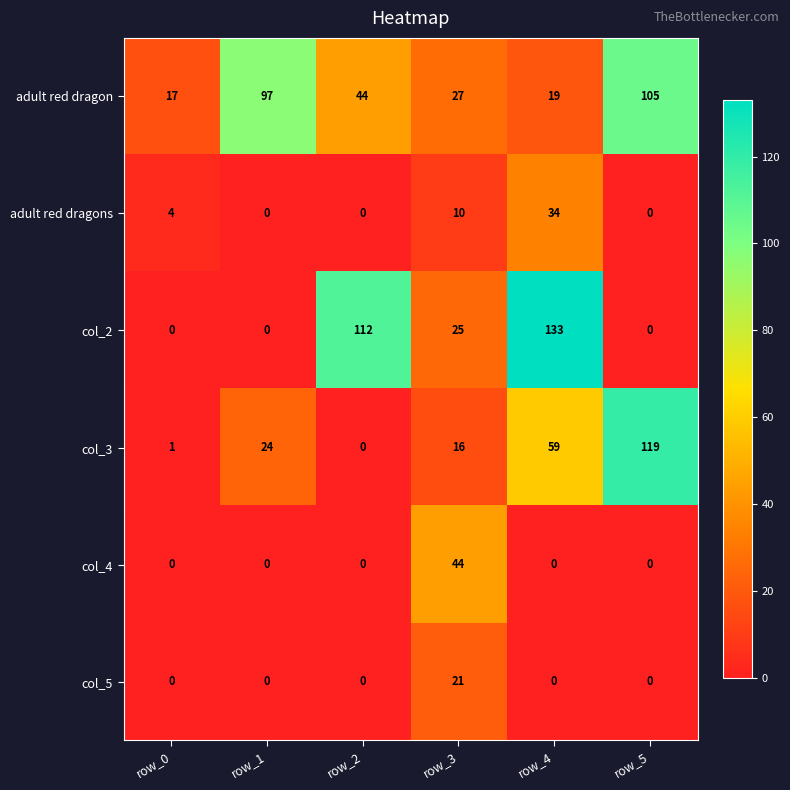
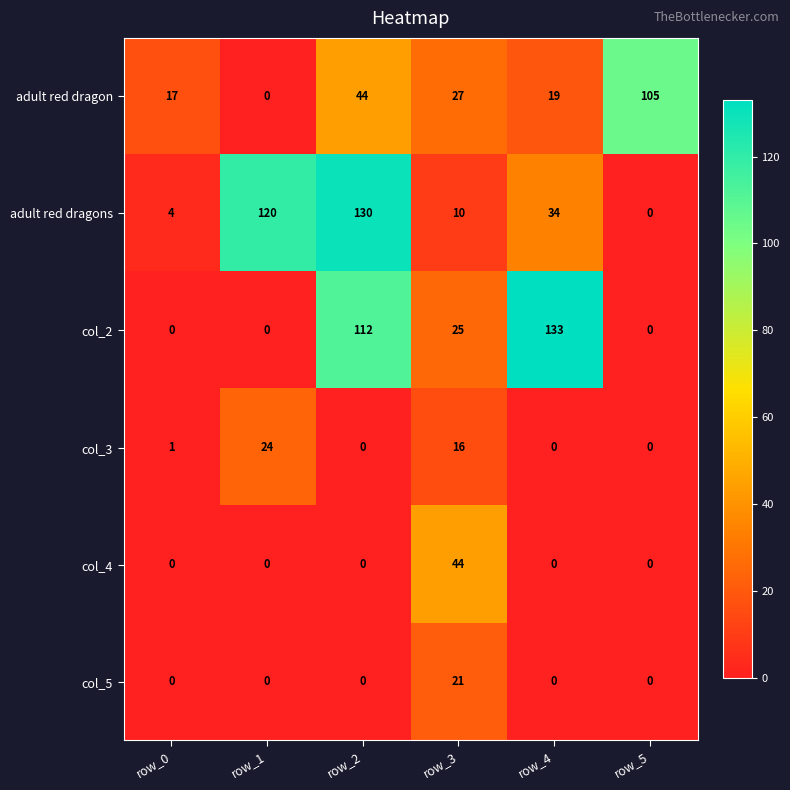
  {
    "adult red dragon": {
      "row_0": 17,
-     "row_1": 97,
+     "row_1": 0,
      "row_2": 44,
      "row_3": 27,
      "row_4": 19,
      "row_5": 105
    },
    "adult red dragons": {
      "row_0": 4,
-     "row_1": 0,
-     "row_2": 0,
+     "row_1": 120,
+     "row_2": 130,
      "row_3": 10,
      "row_4": 34,
      "row_5": 0
    },
    "col_2": {
      "row_0": 0,
      "row_1": 0,
      "row_2": 112,
      "row_3": 25,
      "row_4": 133,
      "row_5": 0
    },
    "col_3": {
      "row_0": 1,
      "row_1": 24,
      "row_2": 0,
      "row_3": 16,
-     "row_4": 59,
-     "row_5": 119
+     "row_4": 0,
+     "row_5": 0
    },
    "col_4": {
      "row_0": 0,
      "row_1": 0,
      "row_2": 0,
      "row_3": 44,
      "row_4": 0,
      "row_5": 0
    },
    "col_5": {
      "row_0": 0,
      "row_1": 0,
      "row_2": 0,
      "row_3": 21,
      "row_4": 0,
      "row_5": 0
    }
  }
